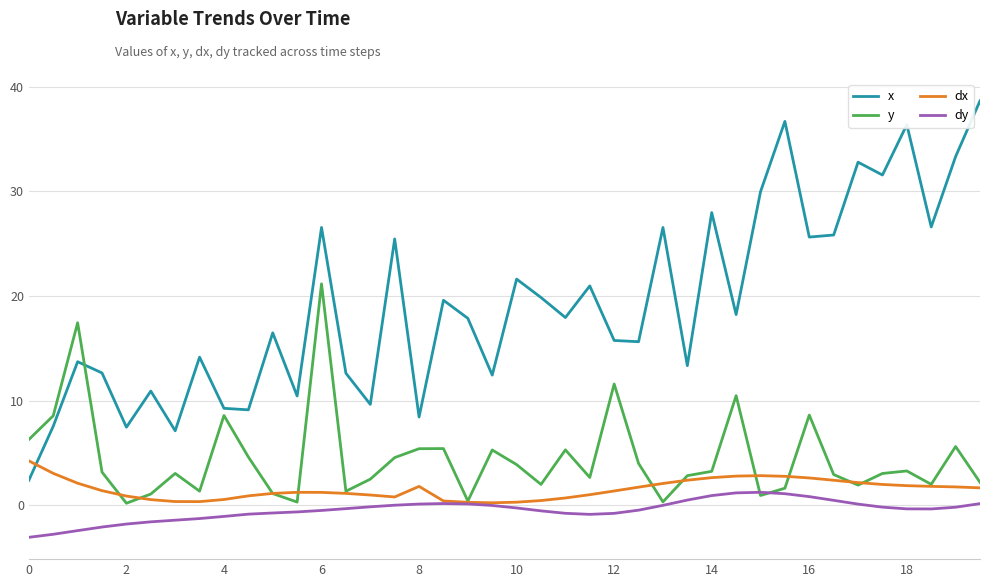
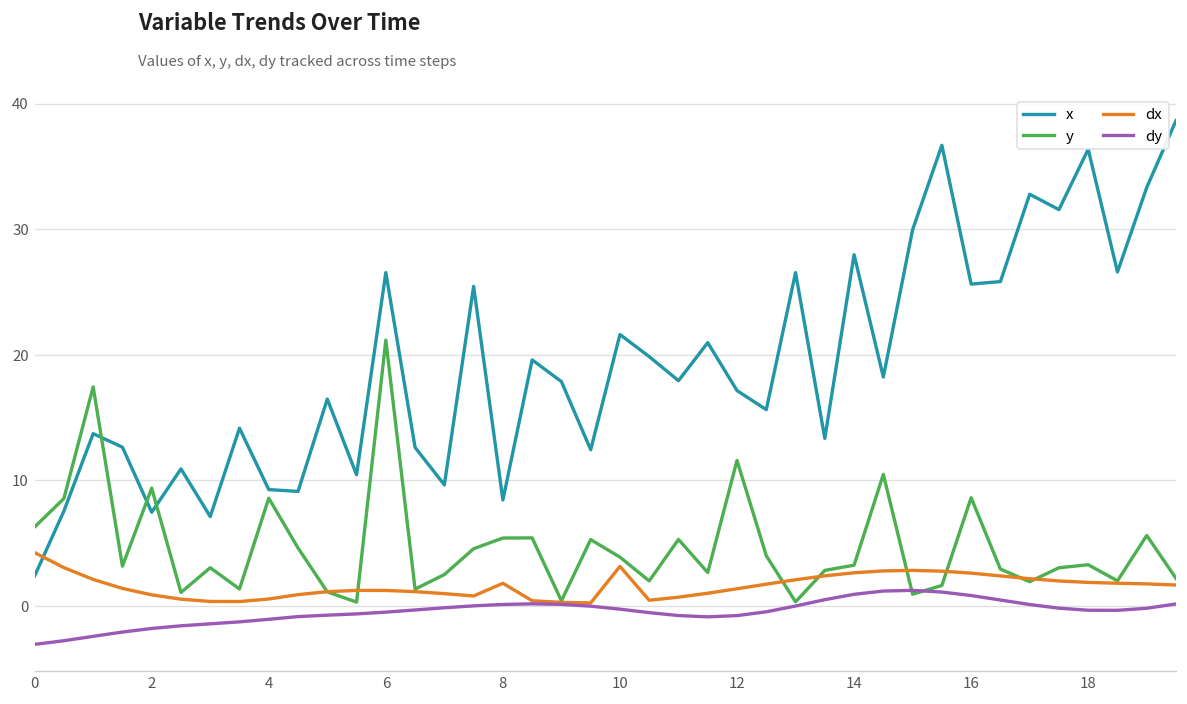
  {
    "x": {
      "0": 2.4,
      "2": 7.5,
      "4": 9.3,
      "6": 26.5,
      "8": 8.4,
      "10": 21.6,
-     "12": 15.7,
+     "12": 17.1,
      "14": 28.0,
      "16": 25.6
    },
    "y": {
      "0": 6.3,
-     "2": 0.2,
+     "2": 9.4,
      "4": 8.6,
      "6": 21.2,
      "8": 5.4,
      "10": 3.9,
      "12": 11.6,
      "14": 3.2,
      "16": 8.6,
      "18": 3.3
    },
    "dx": {
      "0": 4.2,
      "2": 0.9,
      "4": 0.6,
      "6": 1.2,
      "8": 1.8,
-     "10": 0.3,
+     "10": 3.2,
      "12": 1.4,
      "14": 2.6,
      "16": 2.6,
      "18": 1.9
    },
    "dy": {
      "0": -3.1,
      "2": -1.8,
      "4": -1.1,
      "6": -0.5,
      "8": 0.1,
      "10": -0.3,
      "12": -0.8,
      "14": 0.9,
      "16": 0.8,
      "18": -0.3
    }
  }
